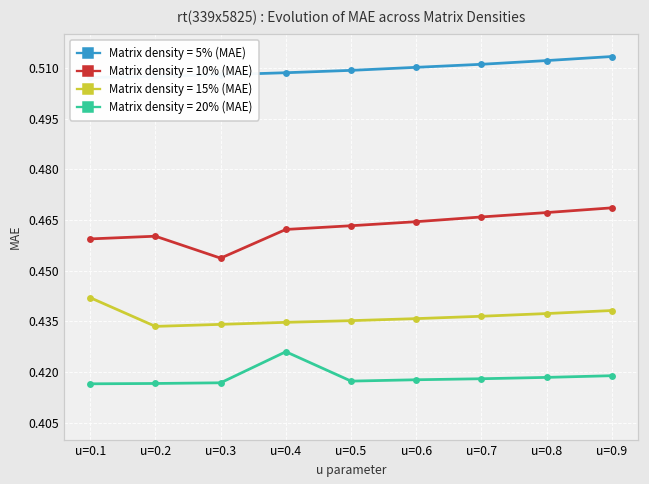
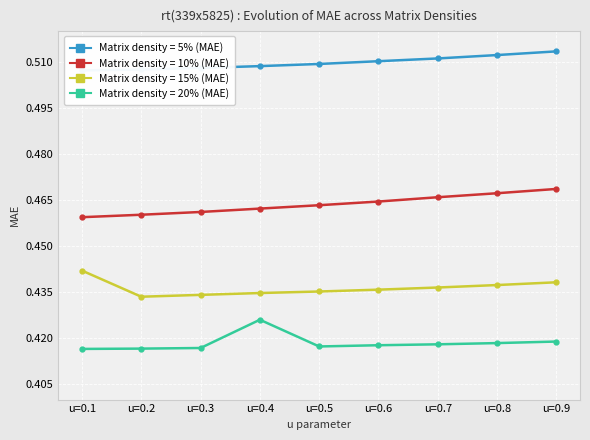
  {
    "Matrix density = 5% (MAE)": {
      "u=0.4": 0.509,
      "u=0.5": 0.509,
      "u=0.6": 0.510,
      "u=0.7": 0.511,
      "u=0.8": 0.512,
      "u=0.9": 0.513
    },
    "Matrix density = 10% (MAE)": {
      "u=0.1": 0.459,
      "u=0.2": 0.460,
-     "u=0.3": 0.454,
+     "u=0.3": 0.461,
      "u=0.4": 0.462,
      "u=0.5": 0.463,
      "u=0.6": 0.465,
      "u=0.7": 0.466,
      "u=0.8": 0.467,
      "u=0.9": 0.469
    },
    "Matrix density = 15% (MAE)": {
      "u=0.1": 0.442,
      "u=0.2": 0.434,
      "u=0.3": 0.434,
      "u=0.4": 0.435,
      "u=0.5": 0.435,
      "u=0.6": 0.436,
      "u=0.7": 0.437,
      "u=0.8": 0.437,
      "u=0.9": 0.438
    },
    "Matrix density = 20% (MAE)": {
      "u=0.1": 0.417,
      "u=0.2": 0.417,
      "u=0.3": 0.417,
      "u=0.4": 0.426,
      "u=0.5": 0.417,
      "u=0.6": 0.418,
      "u=0.7": 0.418,
      "u=0.8": 0.418,
      "u=0.9": 0.419
    }
  }
